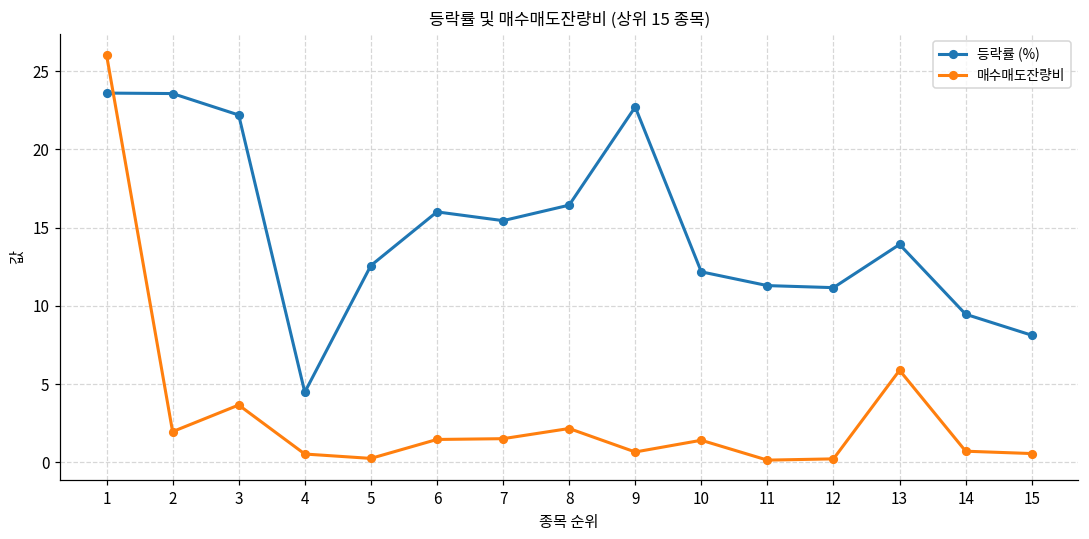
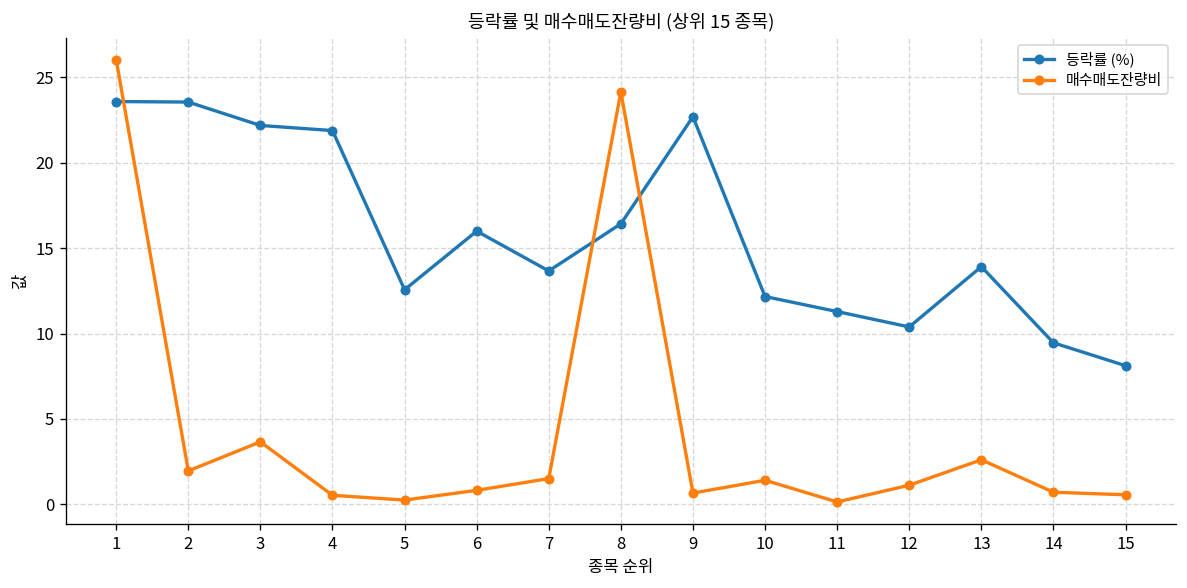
  {
    "등락률 (%)": {
      "1": 23.6,
      "2": 23.6,
      "3": 22.2,
-     "4": 4.5,
+     "4": 21.9,
      "5": 12.6,
      "6": 16.0,
-     "7": 15.4,
+     "7": 13.7,
      "8": 16.4,
      "9": 22.7,
      "10": 12.2,
      "11": 11.3,
-     "12": 11.2,
+     "12": 10.4,
      "13": 13.9,
      "14": 9.5,
      "15": 8.1
    },
    "매수매도잔량비": {
      "1": 26.0,
      "2": 2.0,
      "3": 3.7,
      "4": 0.5,
      "5": 0.3,
-     "6": 1.5,
+     "6": 0.8,
      "7": 1.5,
-     "8": 2.2,
+     "8": 24.2,
      "9": 0.7,
      "10": 1.4,
      "11": 0.1,
-     "12": 0.2,
-     "13": 5.9,
+     "12": 1.1,
+     "13": 2.6,
      "14": 0.7,
      "15": 0.6
    }
  }
